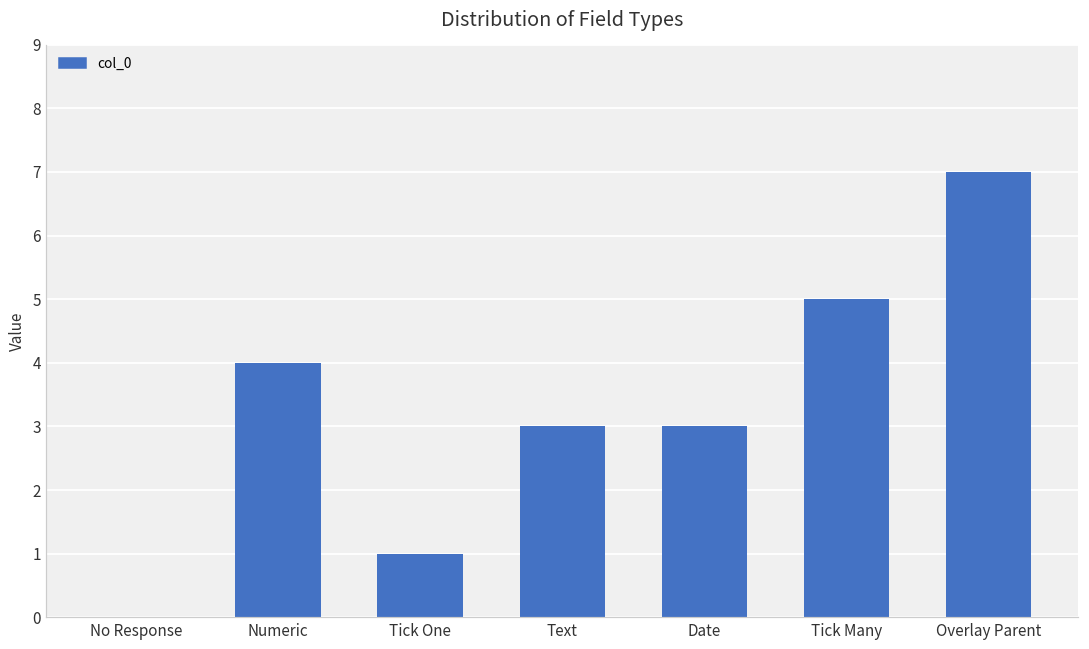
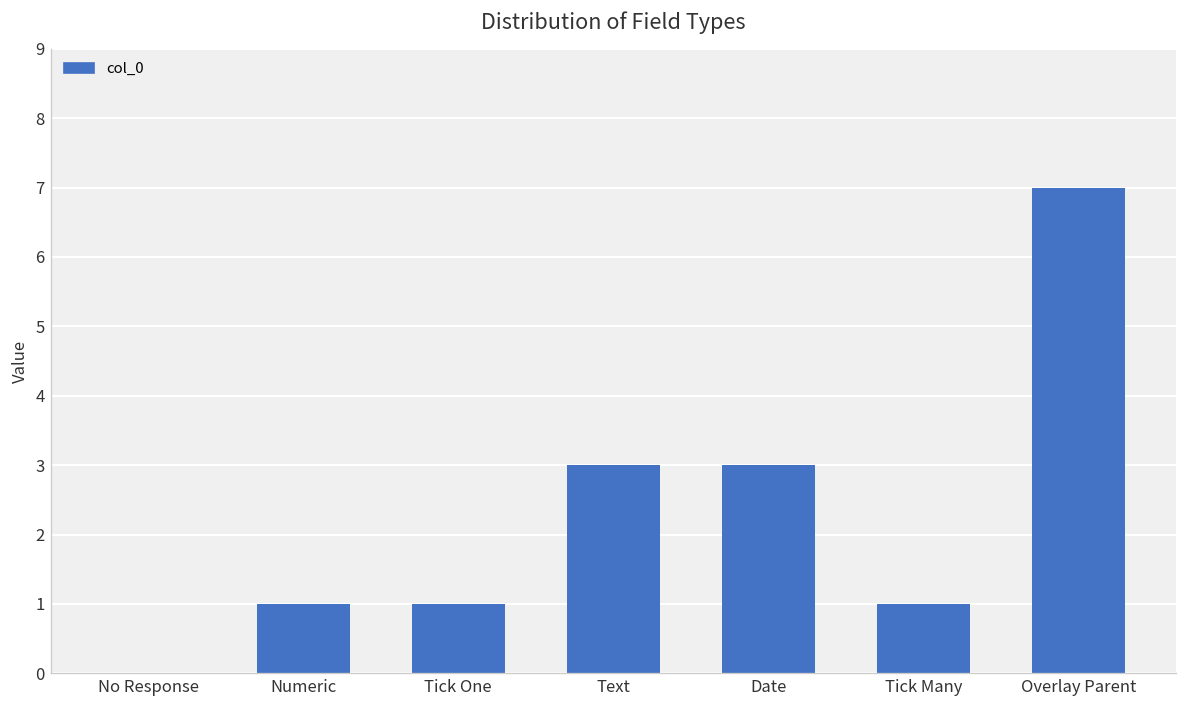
  {
    "No Response": 0,
-   "Numeric": 4,
+   "Numeric": 1,
    "Tick One": 1,
    "Text": 3,
    "Date": 3,
-   "Tick Many": 5,
+   "Tick Many": 1,
    "Overlay Parent": 7
  }
